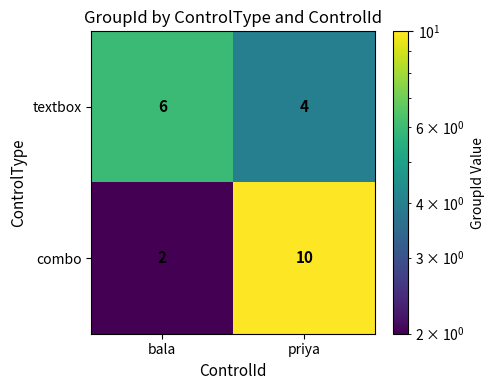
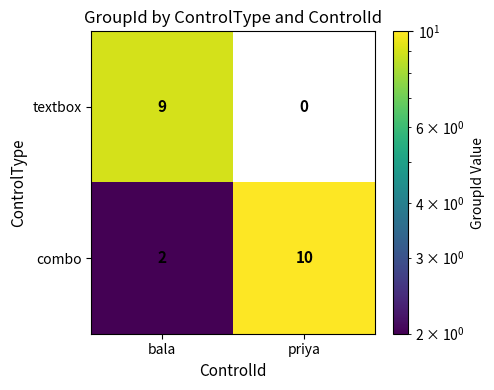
  {
    "textbox": {
-     "bala": 6,
-     "priya": 4
+     "bala": 9,
+     "priya": 0
    },
    "combo": {
      "bala": 2,
      "priya": 10
    }
  }
